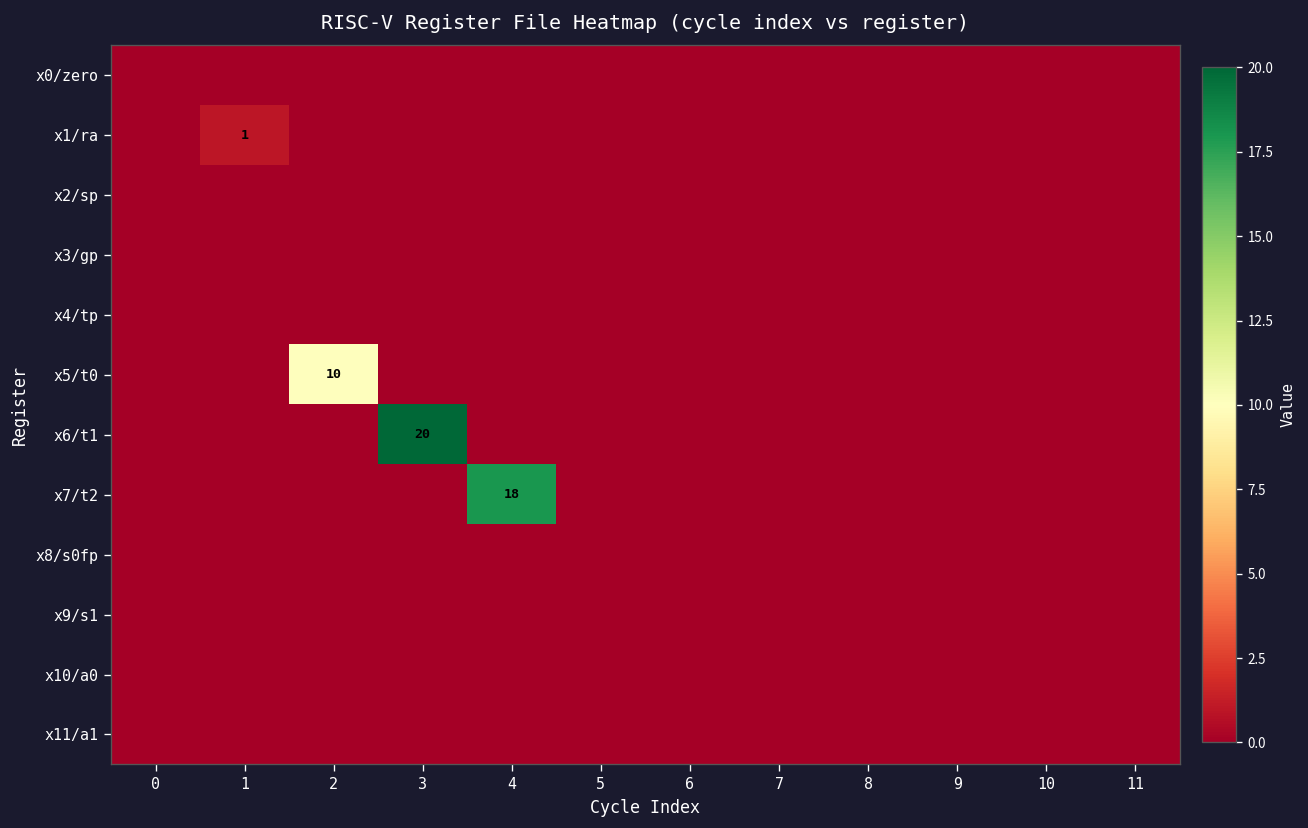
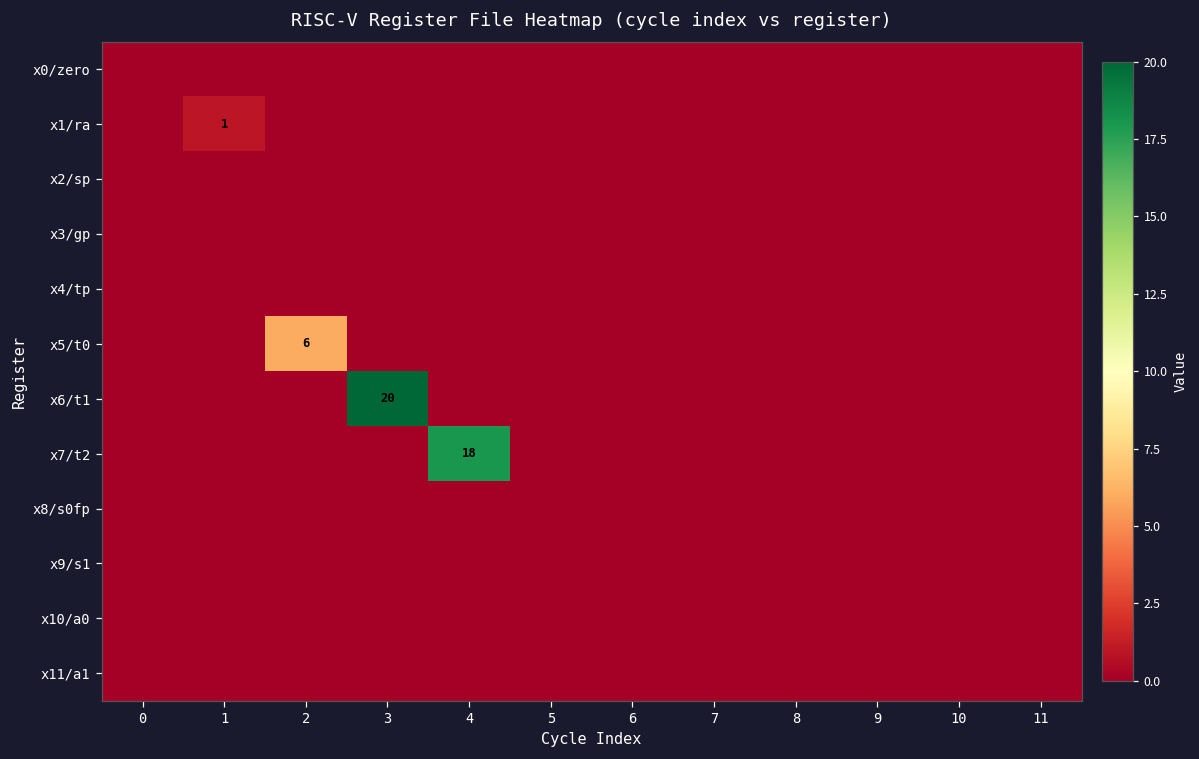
  {
    "x1/ra": {
      "1": 1
    },
    "x5/t0": {
-     "2": 10
+     "2": 6
    },
    "x6/t1": {
      "3": 20
    },
    "x7/t2": {
      "4": 18
    }
  }
